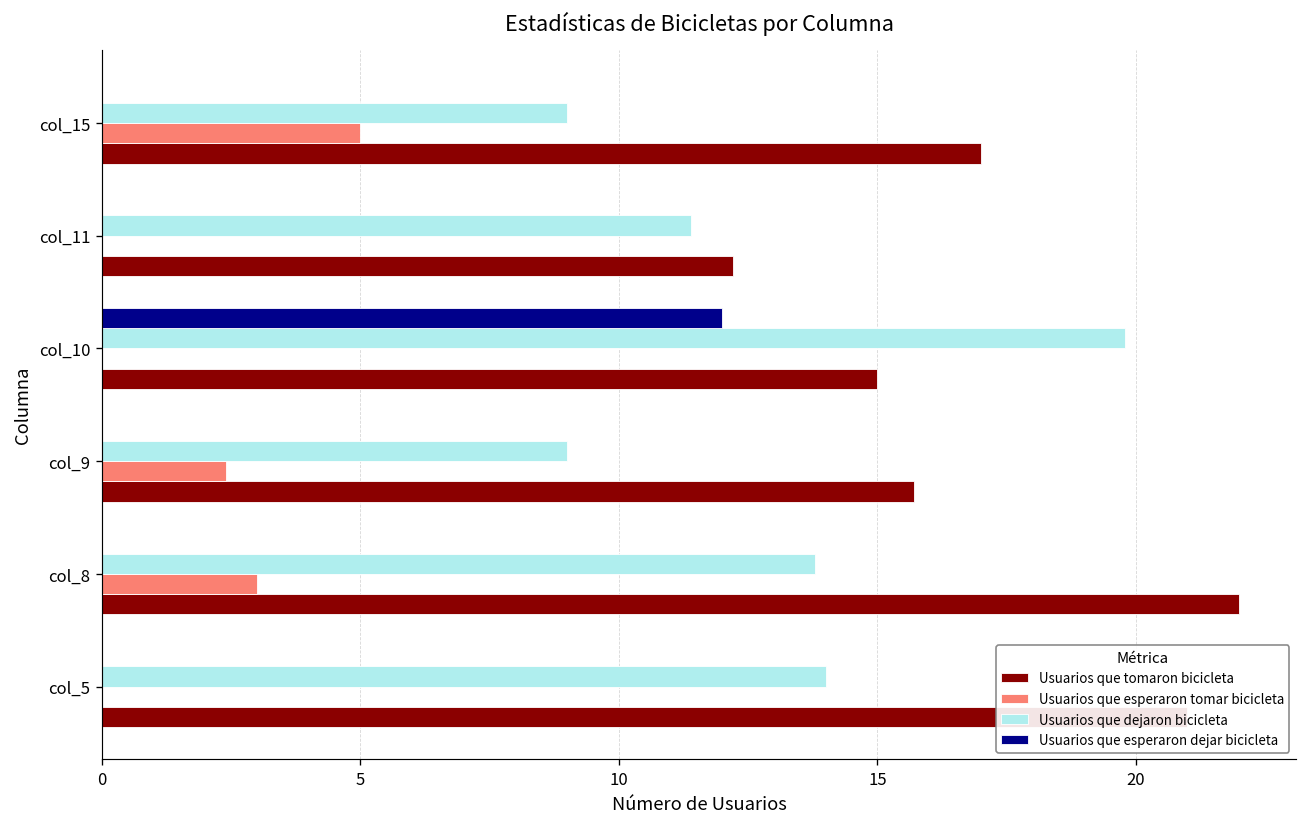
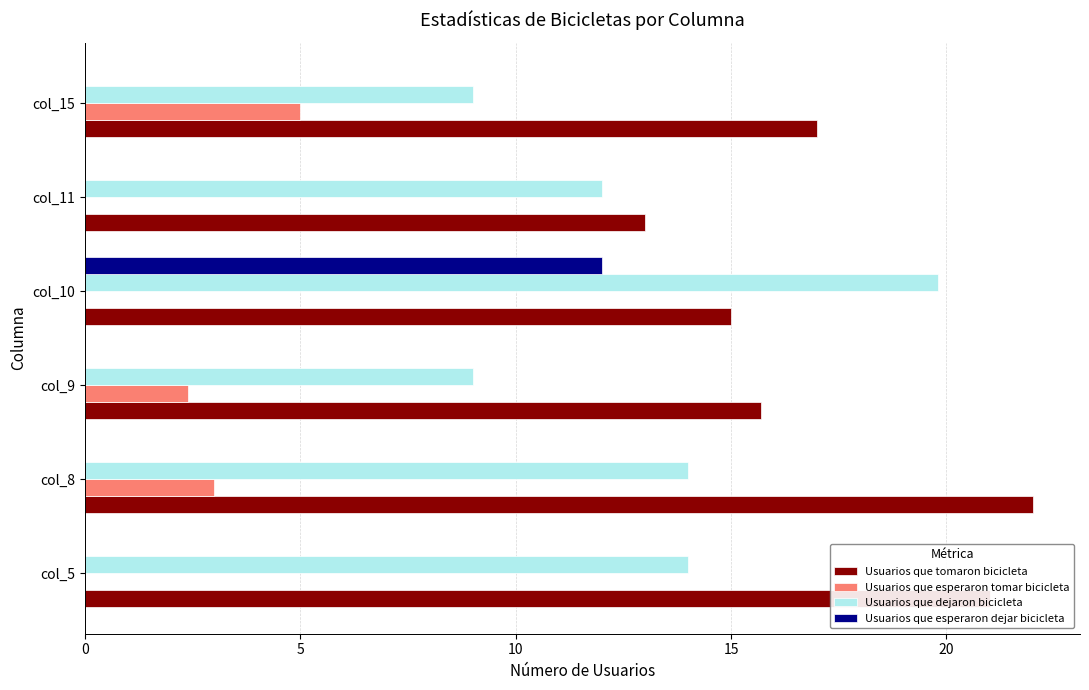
  {
    "Usuarios que tomaron bicicleta": {
      "col_15": 17.0,
-     "col_11": 12.2,
+     "col_11": 13.0,
      "col_10": 15.0,
      "col_9": 15.7,
      "col_8": 22.0
    },
    "Usuarios que esperaron tomar bicicleta": {
      "col_15": 5.0,
      "col_11": 0.0,
      "col_10": 0.0,
      "col_9": 2.4,
      "col_8": 3.0,
      "col_5": 0.0
    },
    "Usuarios que dejaron bicicleta": {
      "col_15": 9.0,
-     "col_11": 11.4,
+     "col_11": 12.0,
      "col_10": 19.8,
      "col_9": 9.0,
-     "col_8": 13.8,
+     "col_8": 14.0,
      "col_5": 14.0
    },
    "Usuarios que esperaron dejar bicicleta": {
      "col_15": 0.0,
      "col_11": 0.0,
      "col_10": 12.0,
      "col_9": 0.0,
      "col_8": 0.0,
      "col_5": 0.0
    }
  }
